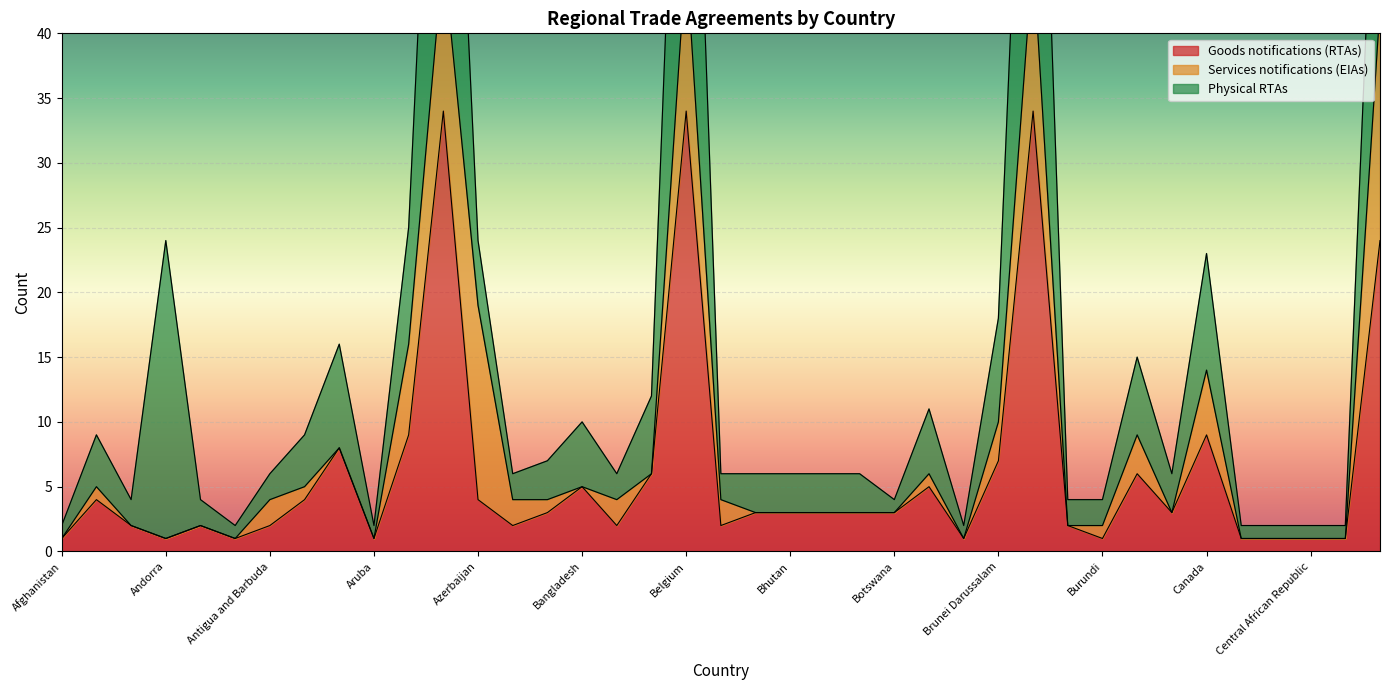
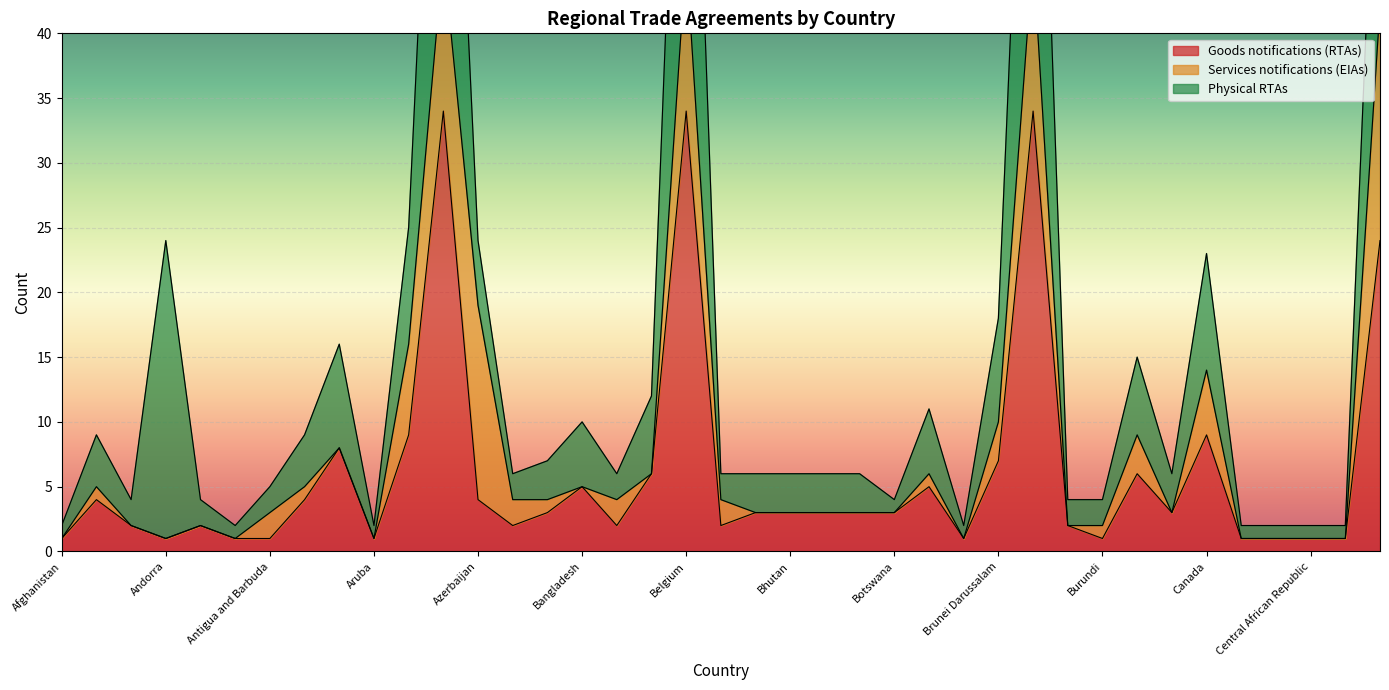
  {
    "Goods notifications (RTAs)": {
-     "Antigua and Barbuda": 2,
+     "Antigua and Barbuda": 1,
      "Azerbaijan": 4,
      "Belgium": 34,
      "Brunei Darussalam": 7,
      "Burundi": 1,
      "Canada": 9
    },
    "Services notifications (EIAs)": {
      "Antigua and Barbuda": 2,
      "Azerbaijan": 15,
      "Brunei Darussalam": 3,
      "Burundi": 1,
      "Canada": 5
    },
    "Physical RTAs": {
      "Afghanistan": 1,
      "Andorra": 23,
      "Antigua and Barbuda": 2,
      "Aruba": 1,
      "Azerbaijan": 5,
      "Bangladesh": 5,
      "Bhutan": 3,
      "Botswana": 1,
      "Brunei Darussalam": 8,
      "Burundi": 2,
      "Canada": 9,
      "Central African Republic": 1
    }
  }
